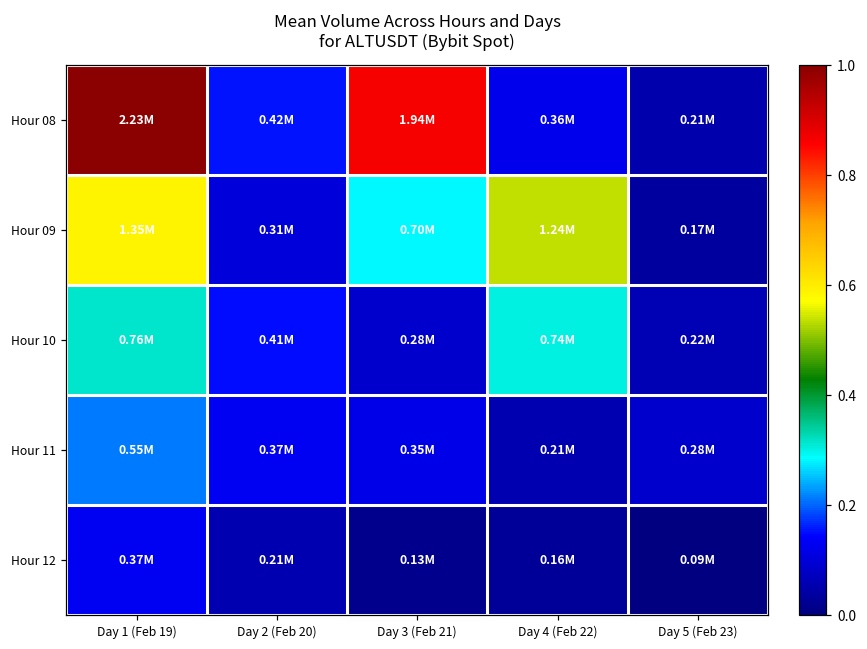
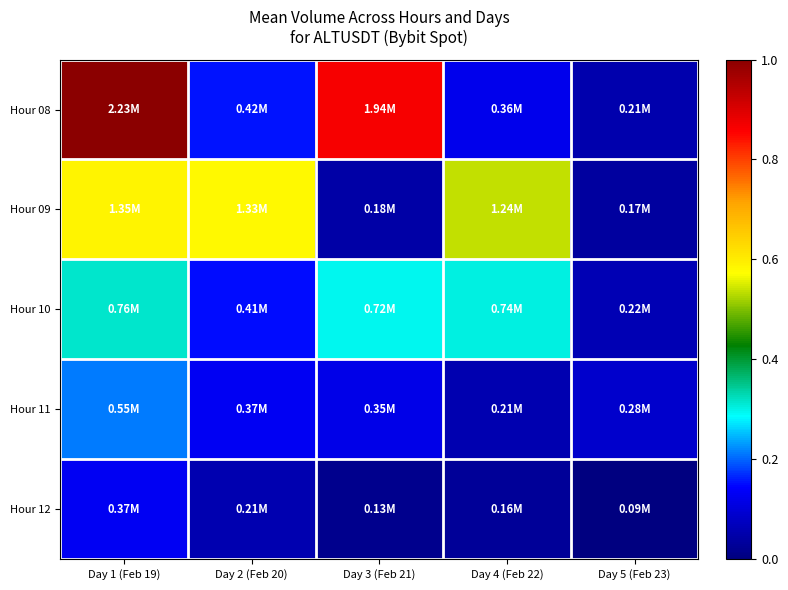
  {
    "Hour 08": {
      "Day 1 (Feb 19)": "2.23M",
      "Day 2 (Feb 20)": "0.42M",
      "Day 3 (Feb 21)": "1.94M",
      "Day 4 (Feb 22)": "0.36M",
      "Day 5 (Feb 23)": "0.21M"
    },
    "Hour 09": {
      "Day 1 (Feb 19)": "1.35M",
-     "Day 2 (Feb 20)": "0.31M",
-     "Day 3 (Feb 21)": "0.70M",
+     "Day 2 (Feb 20)": "1.33M",
+     "Day 3 (Feb 21)": "0.18M",
      "Day 4 (Feb 22)": "1.24M",
      "Day 5 (Feb 23)": "0.17M"
    },
    "Hour 10": {
      "Day 1 (Feb 19)": "0.76M",
      "Day 2 (Feb 20)": "0.41M",
-     "Day 3 (Feb 21)": "0.28M",
+     "Day 3 (Feb 21)": "0.72M",
      "Day 4 (Feb 22)": "0.74M",
      "Day 5 (Feb 23)": "0.22M"
    },
    "Hour 11": {
      "Day 1 (Feb 19)": "0.55M",
      "Day 2 (Feb 20)": "0.37M",
      "Day 3 (Feb 21)": "0.35M",
      "Day 4 (Feb 22)": "0.21M",
      "Day 5 (Feb 23)": "0.28M"
    },
    "Hour 12": {
      "Day 1 (Feb 19)": "0.37M",
      "Day 2 (Feb 20)": "0.21M",
      "Day 3 (Feb 21)": "0.13M",
      "Day 4 (Feb 22)": "0.16M",
      "Day 5 (Feb 23)": "0.09M"
    }
  }
